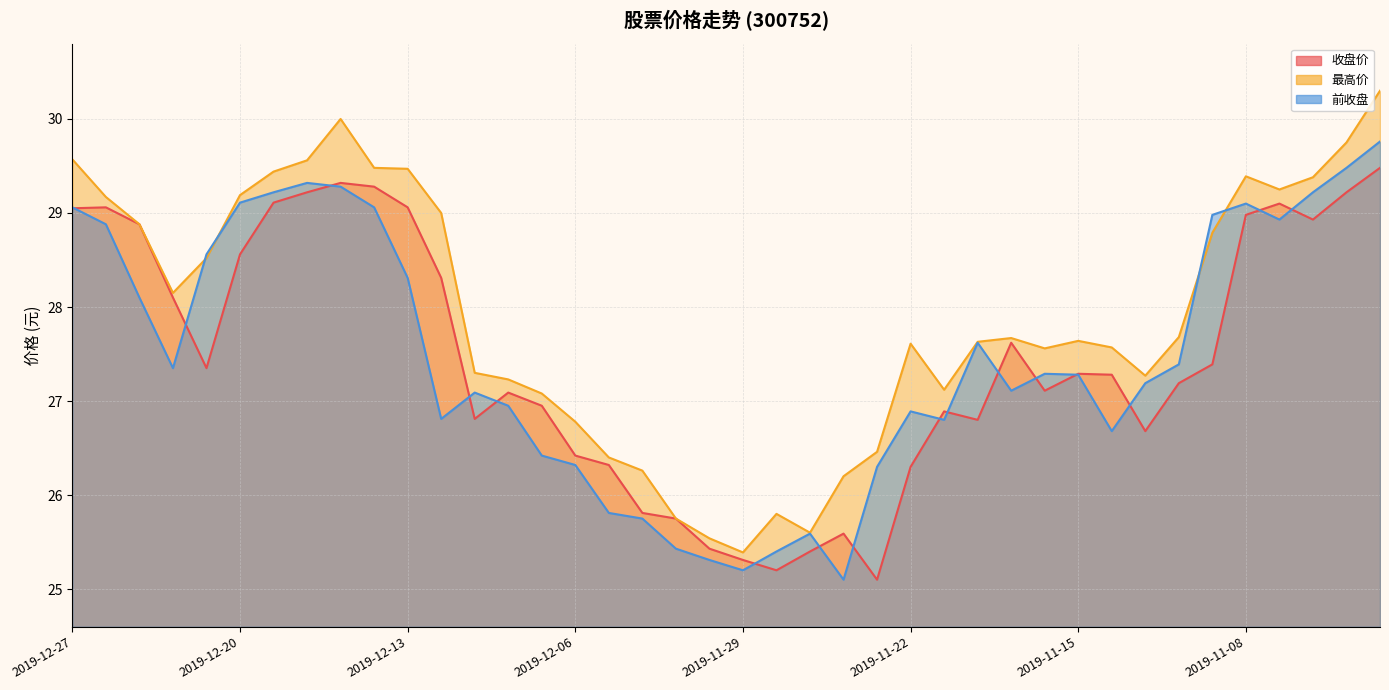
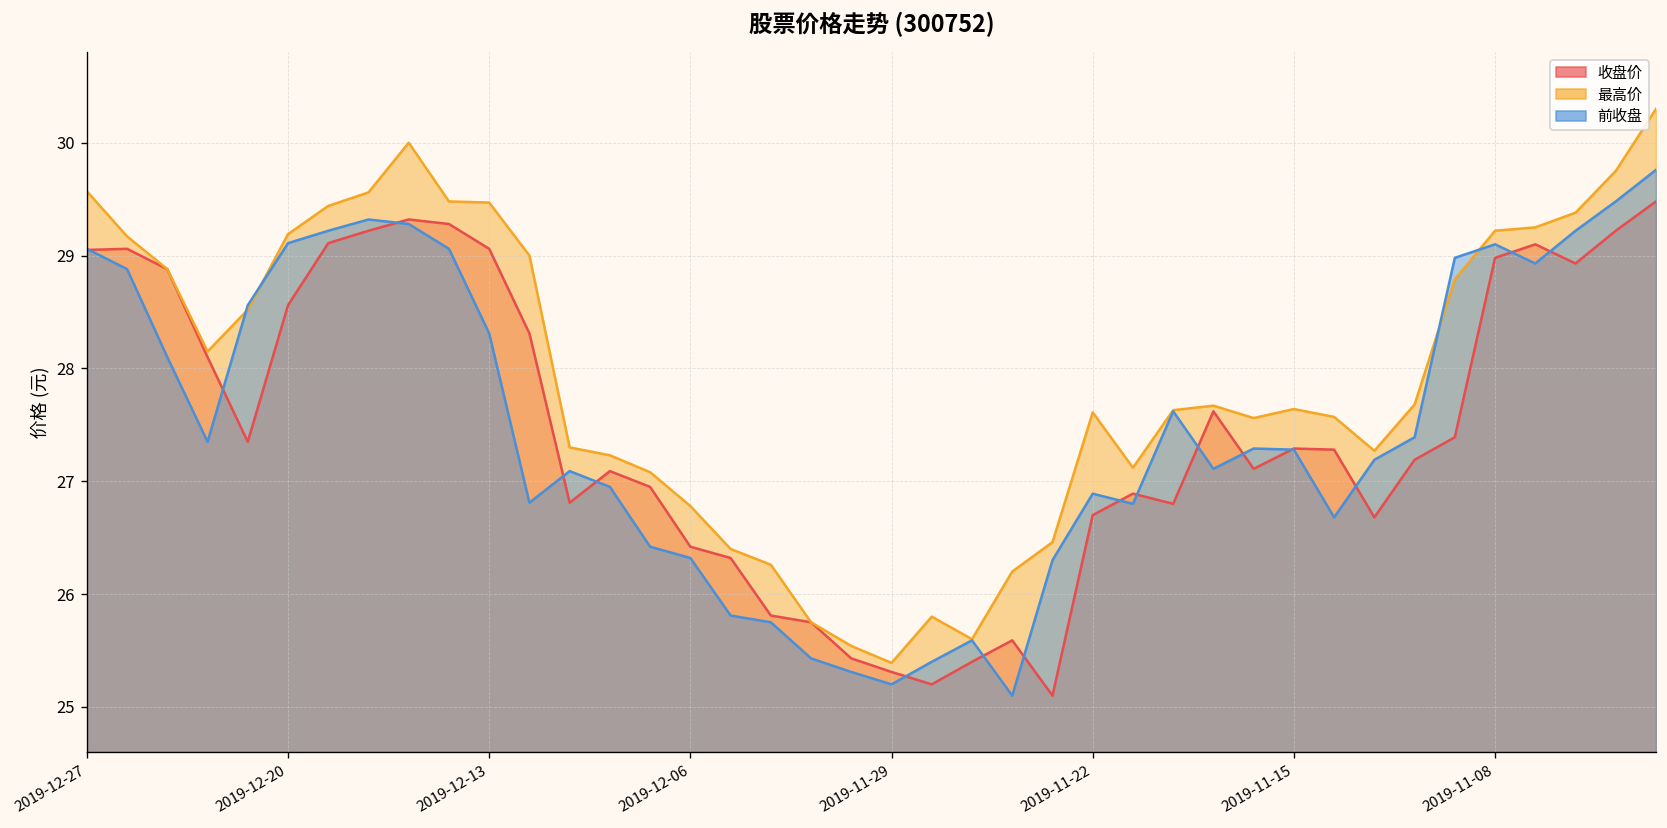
  {
    "收盘价": {
      "2019-12-20": 28.6,
      "2019-12-13": 29.1,
      "2019-12-06": 26.4,
      "2019-11-29": 25.3,
-     "2019-11-22": 26.3,
+     "2019-11-22": 26.7,
      "2019-11-08": 29.0
    },
    "最高价": {
      "2019-12-27": 29.6,
      "2019-12-20": 29.2,
      "2019-12-13": 29.5,
      "2019-12-06": 26.8,
      "2019-11-29": 25.4,
      "2019-11-22": 27.6,
      "2019-11-15": 27.6,
-     "2019-11-08": 29.4
+     "2019-11-08": 29.2
    },
    "前收盘": {
      "2019-12-20": 29.1,
      "2019-12-13": 28.3,
      "2019-12-06": 26.3,
      "2019-11-29": 25.2,
      "2019-11-22": 26.9,
      "2019-11-08": 29.1
    }
  }
